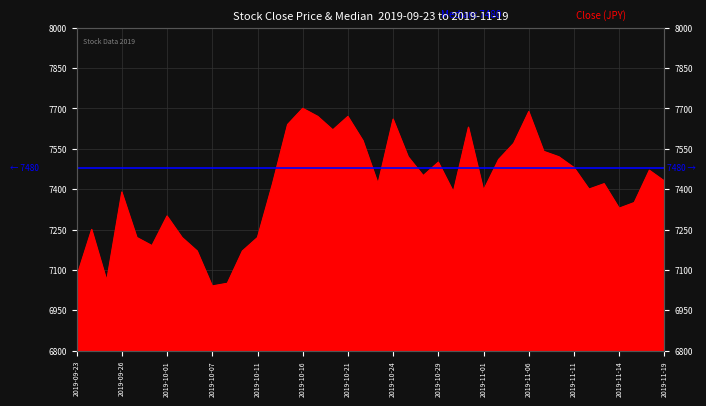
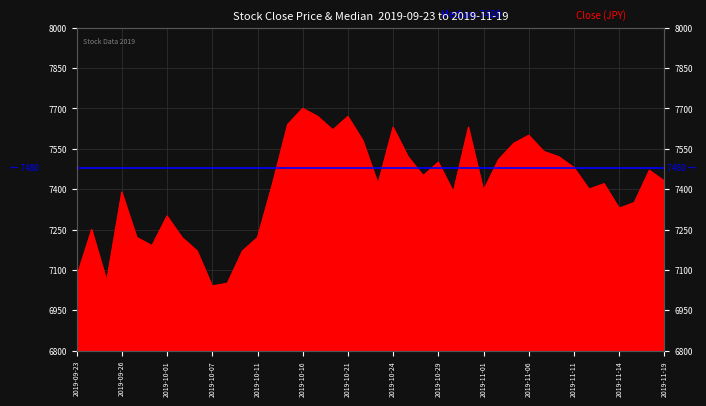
  {
    "2019-09-23": 7070,
    "2019-09-26": 7390,
    "2019-10-01": 7300,
    "2019-10-07": 7040,
    "2019-10-11": 7220,
    "2019-10-16": 7700,
    "2019-10-21": 7670,
-   "2019-10-24": 7660,
+   "2019-10-24": 7630,
    "2019-10-29": 7500,
    "2019-11-01": 7400,
-   "2019-11-06": 7690,
+   "2019-11-06": 7600,
    "2019-11-11": 7480,
    "2019-11-14": 7330
  }
